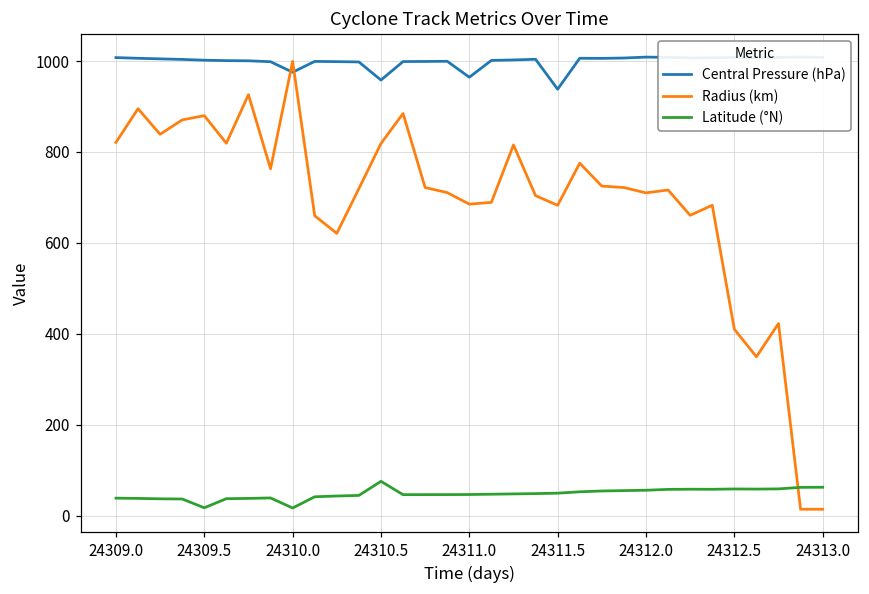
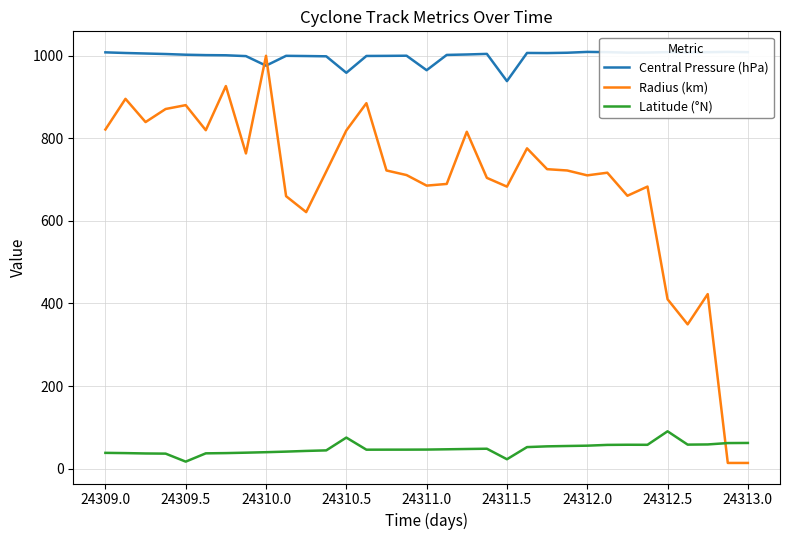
  {
    "Central Pressure (hPa)": {
      "24309.0": 1010,
      "24309.5": 1000,
      "24310.0": 980,
      "24310.5": 960,
      "24311.0": 960,
      "24311.5": 940,
      "24312.0": 1010
    },
    "Radius (km)": {
      "24309.0": 820,
      "24309.5": 880,
      "24310.0": 1000,
      "24310.5": 820,
      "24311.0": 690,
      "24311.5": 680,
      "24312.0": 710,
      "24312.5": 410,
      "24313.0": 10
    },
    "Latitude (°N)": {
      "24309.0": 40,
      "24309.5": 20,
-     "24310.0": 20,
+     "24310.0": 40,
      "24310.5": 80,
      "24311.0": 50,
-     "24311.5": 50,
+     "24311.5": 20,
      "24312.0": 60,
-     "24312.5": 60,
+     "24312.5": 90,
      "24313.0": 60
    }
  }
